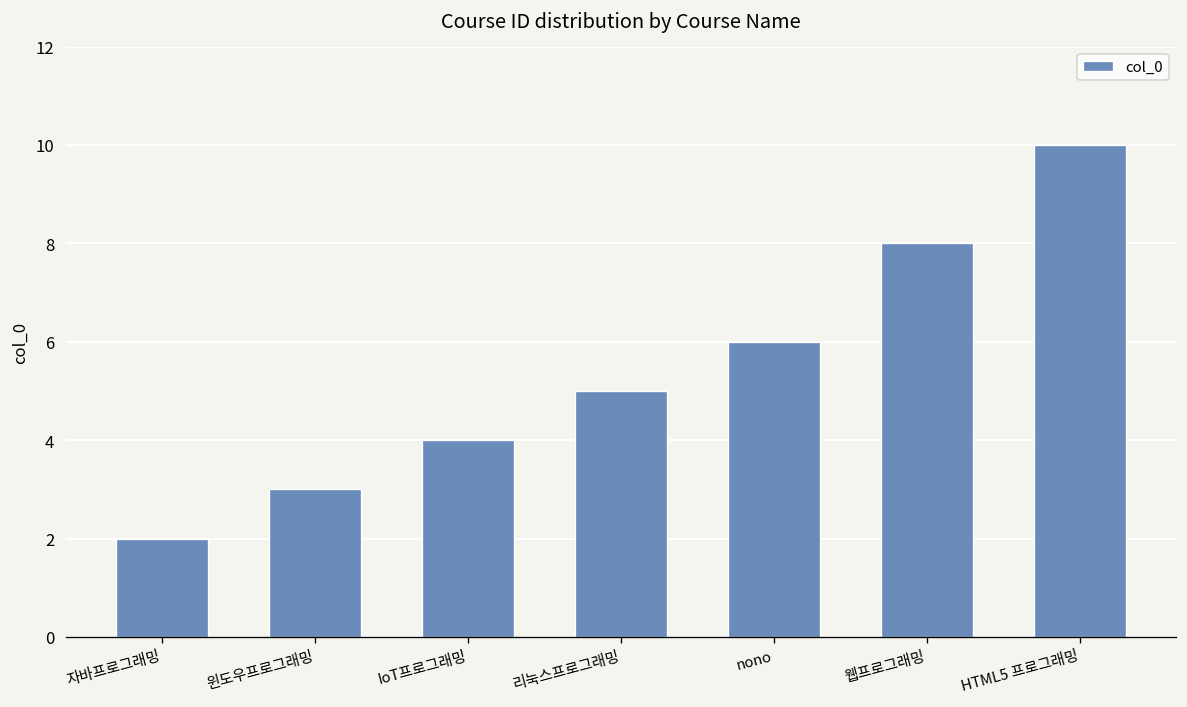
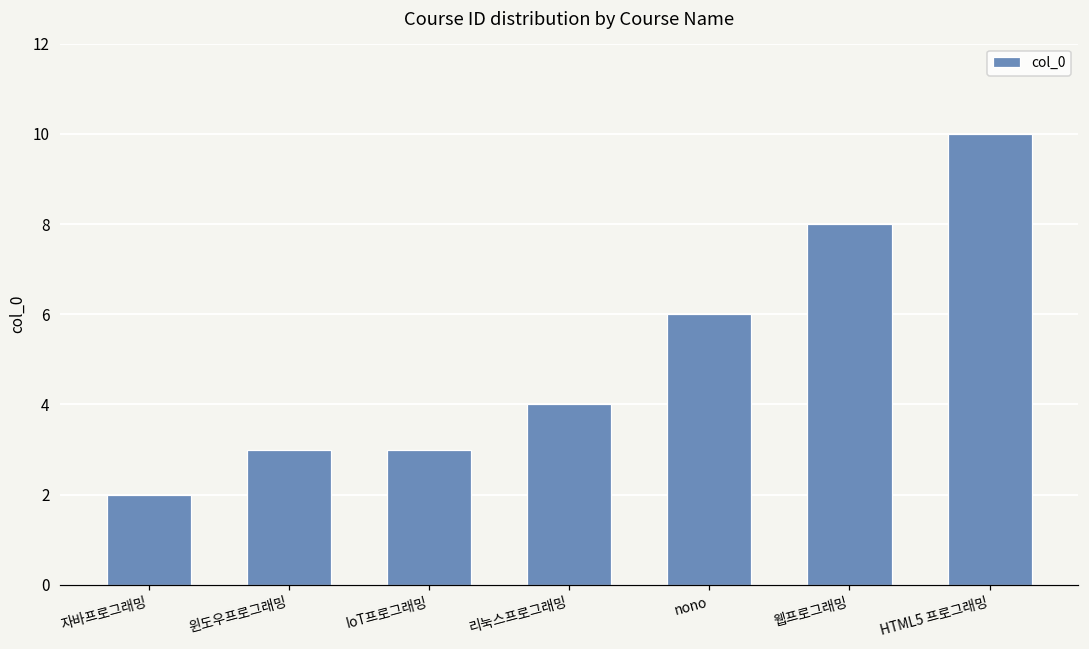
  {
    "자바프로그래밍": 2,
    "윈도우프로그래밍": 3,
-   "IoT프로그래밍": 4,
-   "리눅스프로그래밍": 5,
+   "IoT프로그래밍": 3,
+   "리눅스프로그래밍": 4,
    "nono": 6,
    "웹프로그래밍": 8,
    "HTML5 프로그래밍": 10
  }
